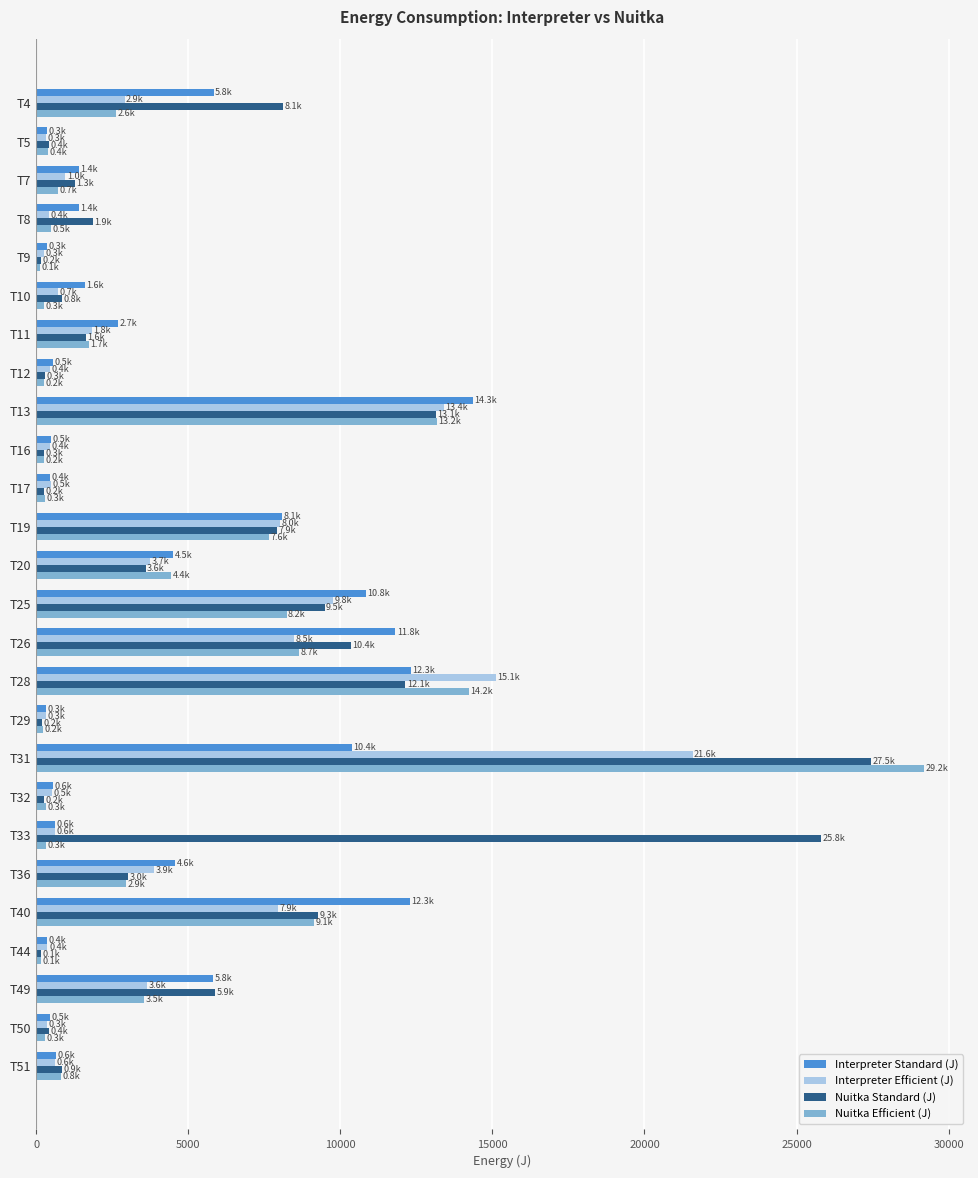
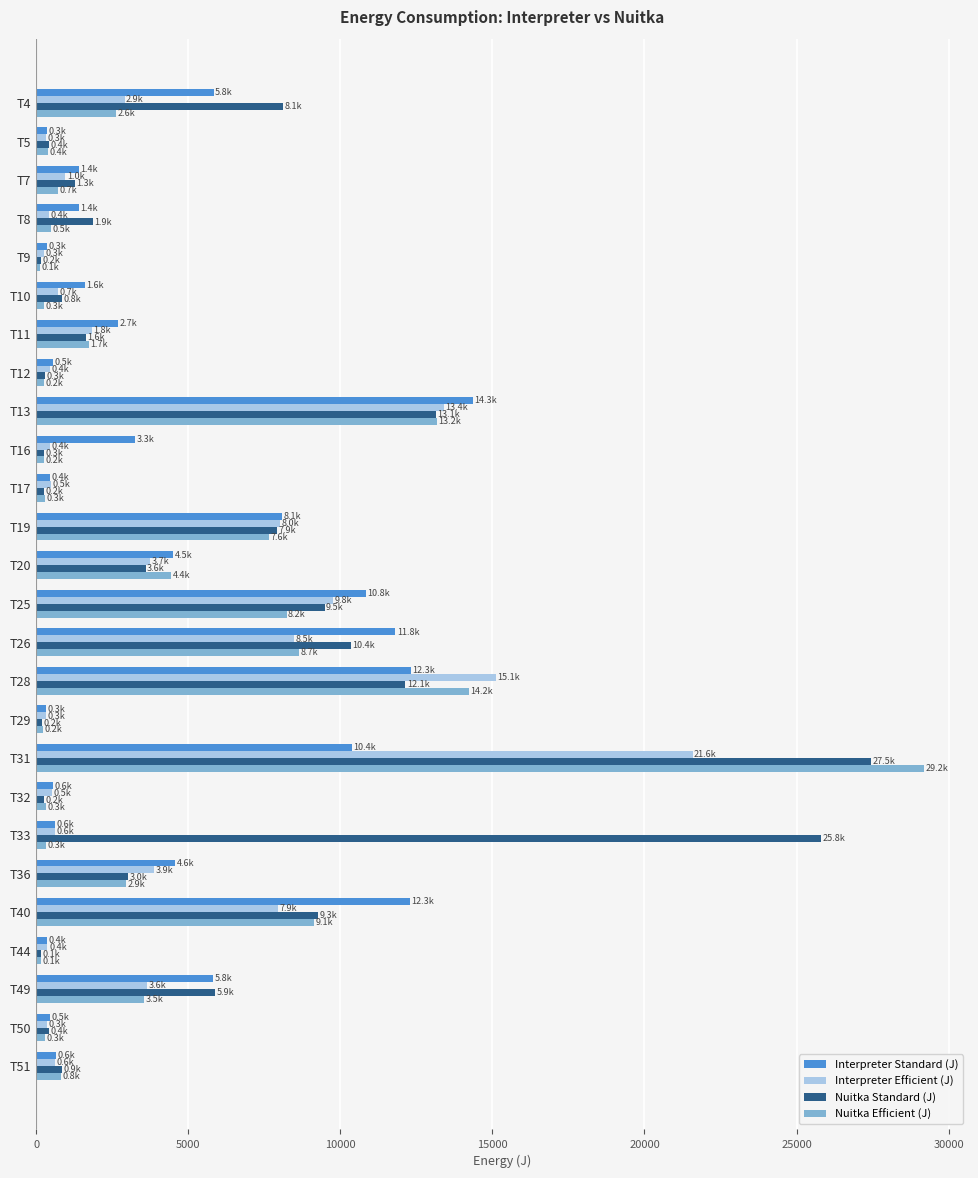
  {
    "Interpreter Standard (J)": {
      "T4": "5.8k",
      "T7": "1.4k",
      "T8": "1.4k",
      "T10": "1.6k",
      "T11": "2.7k",
      "T13": "14.3k",
-     "T16": "0.5k",
+     "T16": "3.3k",
      "T20": "4.5k",
      "T25": "10.8k",
      "T26": "11.8k",
      "T28": "12.3k",
      "T31": "10.4k",
      "T36": "4.6k",
      "T40": "12.3k",
      "T49": "5.8k"
    },
    "Nuitka Standard (J)": {
      "T4": "8.1k",
      "T7": "1.3k",
      "T8": "1.9k",
      "T25": "9.5k",
      "T26": "10.4k",
      "T28": "12.1k",
      "T31": "27.5k",
      "T33": "25.8k",
      "T49": "5.9k"
    }
  }
